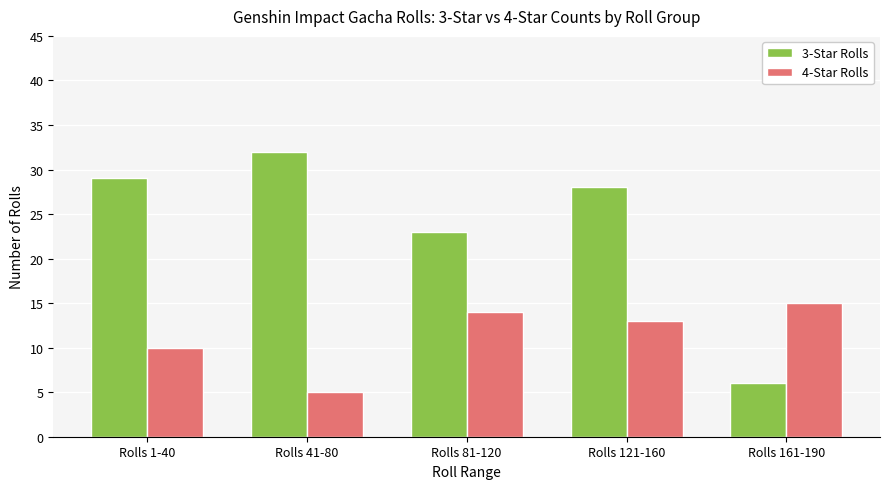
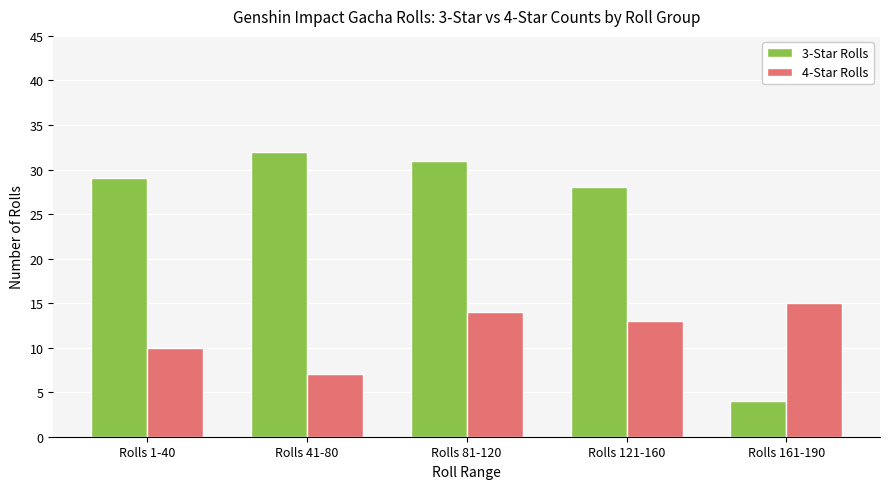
  {
    "3-Star Rolls": {
      "Rolls 1-40": 29,
      "Rolls 41-80": 32,
-     "Rolls 81-120": 23,
+     "Rolls 81-120": 31,
      "Rolls 121-160": 28,
-     "Rolls 161-190": 6
+     "Rolls 161-190": 4
    },
    "4-Star Rolls": {
      "Rolls 1-40": 10,
-     "Rolls 41-80": 5,
+     "Rolls 41-80": 7,
      "Rolls 81-120": 14,
      "Rolls 121-160": 13,
      "Rolls 161-190": 15
    }
  }
